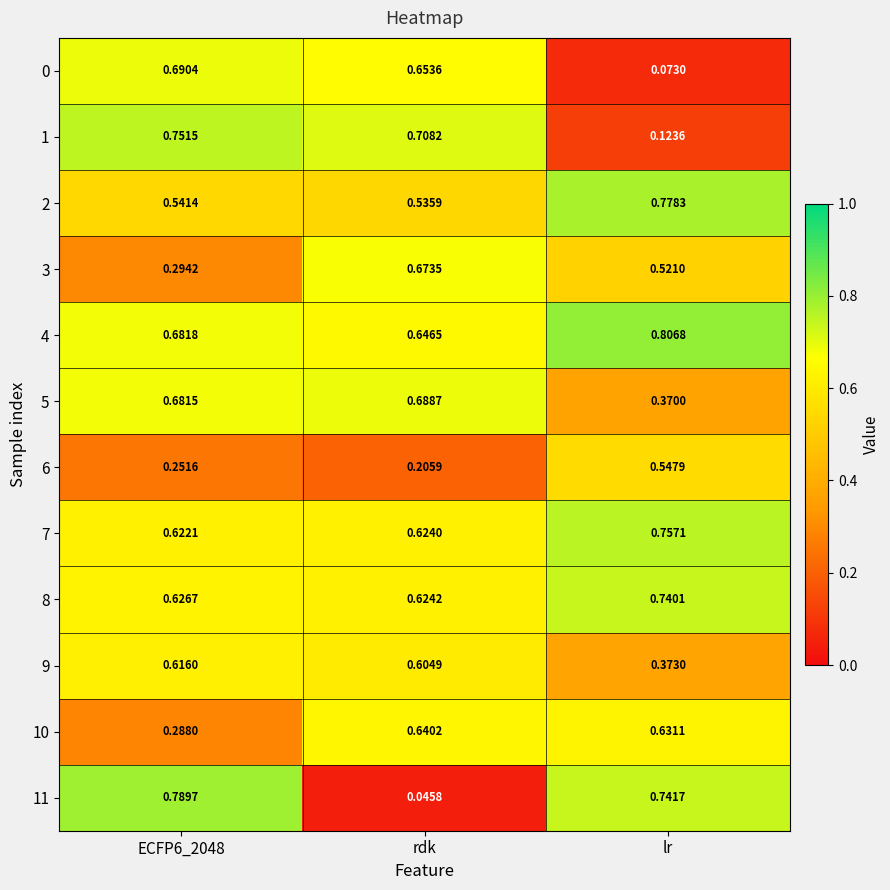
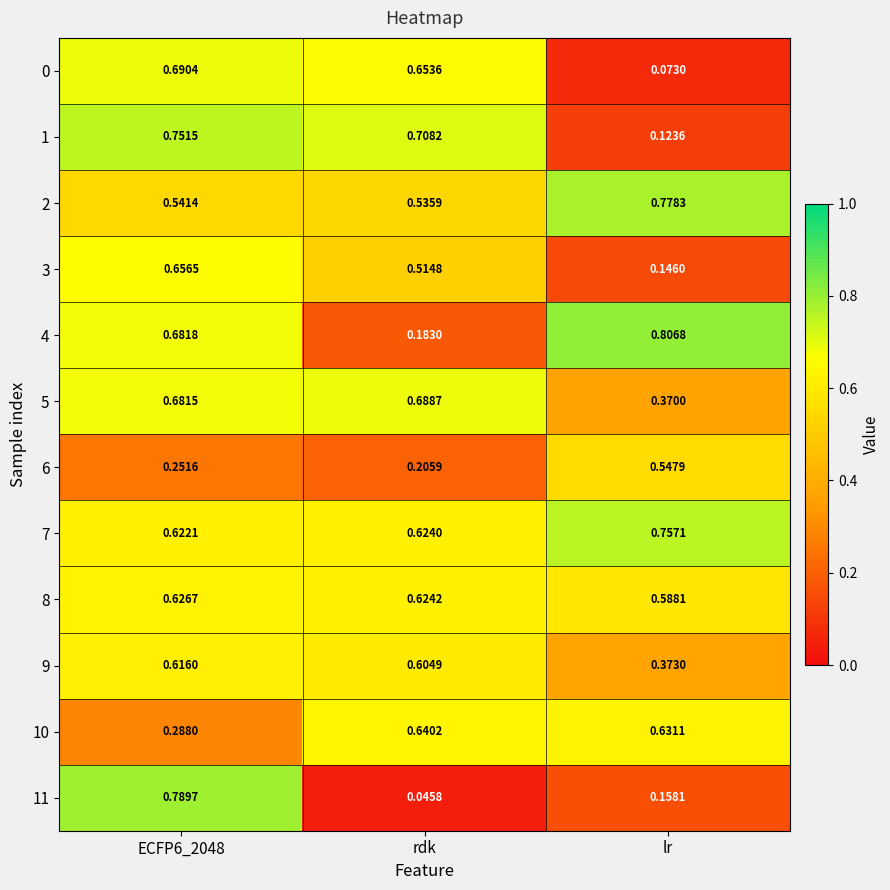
  {
    "0": {
      "ECFP6_2048": 0.6904,
      "rdk": 0.6536,
      "lr": 0.0730
    },
    "1": {
      "ECFP6_2048": 0.7515,
      "rdk": 0.7082,
      "lr": 0.1236
    },
    "2": {
      "ECFP6_2048": 0.5414,
      "rdk": 0.5359,
      "lr": 0.7783
    },
    "3": {
-     "ECFP6_2048": 0.2942,
-     "rdk": 0.6735,
-     "lr": 0.5210
+     "ECFP6_2048": 0.6565,
+     "rdk": 0.5148,
+     "lr": 0.1460
    },
    "4": {
      "ECFP6_2048": 0.6818,
-     "rdk": 0.6465,
+     "rdk": 0.1830,
      "lr": 0.8068
    },
    "5": {
      "ECFP6_2048": 0.6815,
      "rdk": 0.6887,
      "lr": 0.3700
    },
    "6": {
      "ECFP6_2048": 0.2516,
      "rdk": 0.2059,
      "lr": 0.5479
    },
    "7": {
      "ECFP6_2048": 0.6221,
      "rdk": 0.6240,
      "lr": 0.7571
    },
    "8": {
      "ECFP6_2048": 0.6267,
      "rdk": 0.6242,
-     "lr": 0.7401
+     "lr": 0.5881
    },
    "9": {
      "ECFP6_2048": 0.6160,
      "rdk": 0.6049,
      "lr": 0.3730
    },
    "10": {
      "ECFP6_2048": 0.2880,
      "rdk": 0.6402,
      "lr": 0.6311
    },
    "11": {
      "ECFP6_2048": 0.7897,
      "rdk": 0.0458,
-     "lr": 0.7417
+     "lr": 0.1581
    }
  }
